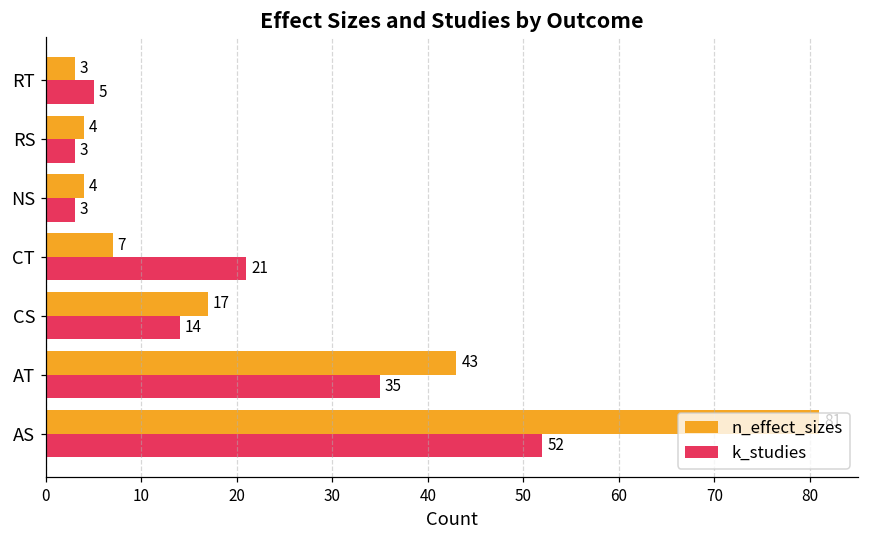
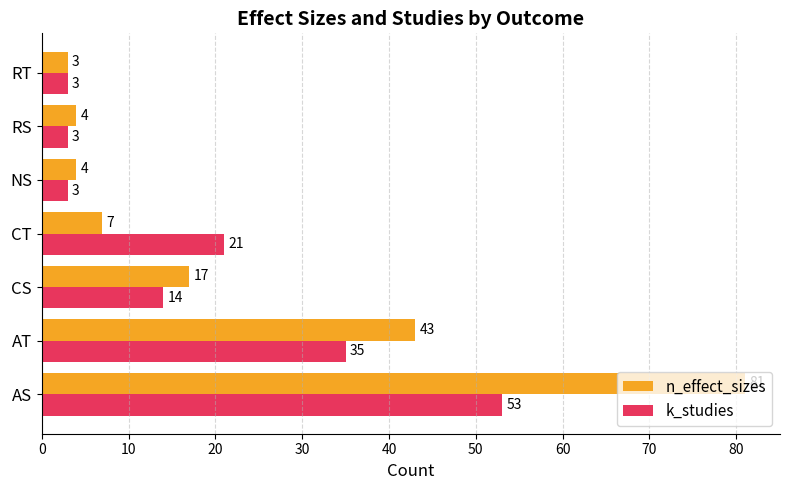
  {
    "n_effect_sizes": {
      "RT": 3,
      "RS": 4,
      "NS": 4,
      "CT": 7,
      "CS": 17,
      "AT": 43
    },
    "k_studies": {
-     "RT": 5,
+     "RT": 3,
      "RS": 3,
      "NS": 3,
      "CT": 21,
      "CS": 14,
      "AT": 35,
-     "AS": 52
+     "AS": 53
    }
  }
